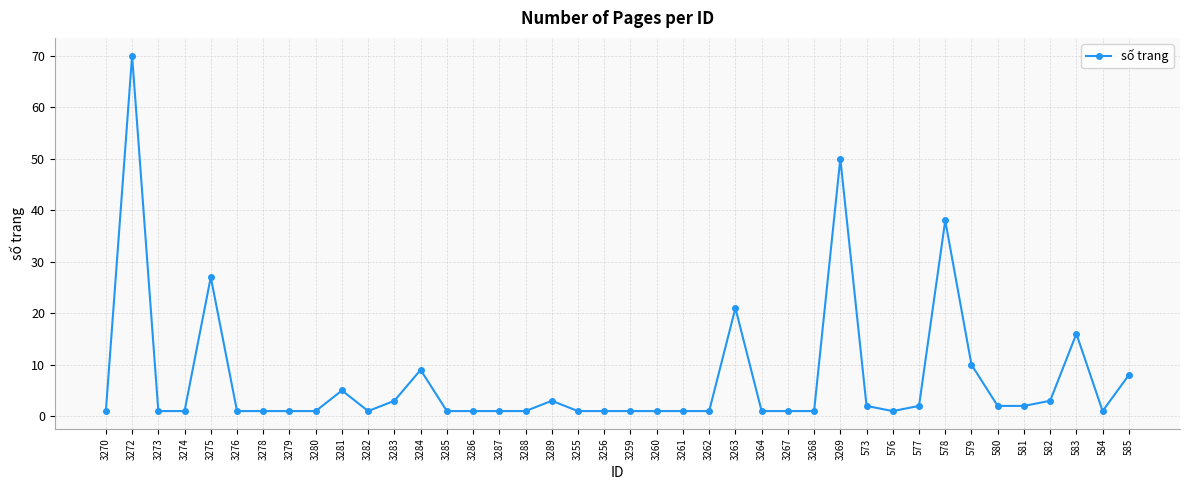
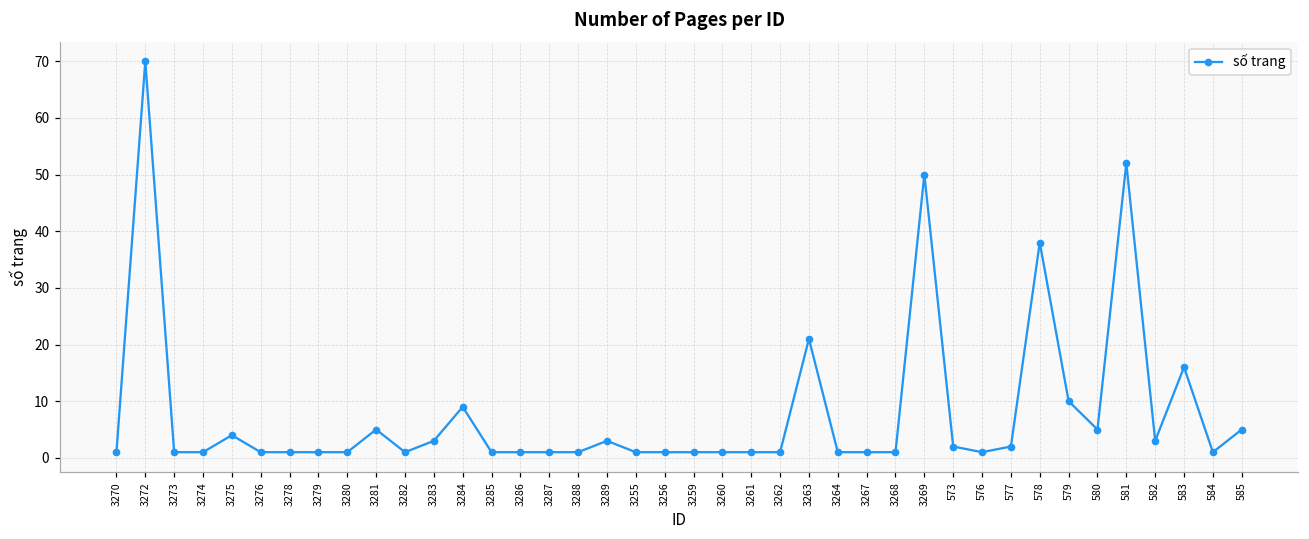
  {
    "3270": 1,
    "3272": 70,
    "3273": 1,
    "3274": 1,
-   "3275": 27,
+   "3275": 4,
    "3276": 1,
    "3278": 1,
    "3279": 1,
    "3280": 1,
    "3281": 5,
    "3282": 1,
    "3283": 3,
    "3284": 9,
    "3285": 1,
    "3286": 1,
    "3287": 1,
    "3288": 1,
    "3289": 3,
    "3255": 1,
    "3256": 1,
    "3259": 1,
    "3260": 1,
    "3261": 1,
    "3262": 1,
    "3263": 21,
    "3264": 1,
    "3267": 1,
    "3268": 1,
    "3269": 50,
    "573": 2,
    "576": 1,
    "577": 2,
    "578": 38,
    "579": 10,
-   "580": 2,
-   "581": 2,
+   "580": 5,
+   "581": 52,
    "582": 3,
    "583": 16,
    "584": 1,
-   "585": 8
+   "585": 5
  }
